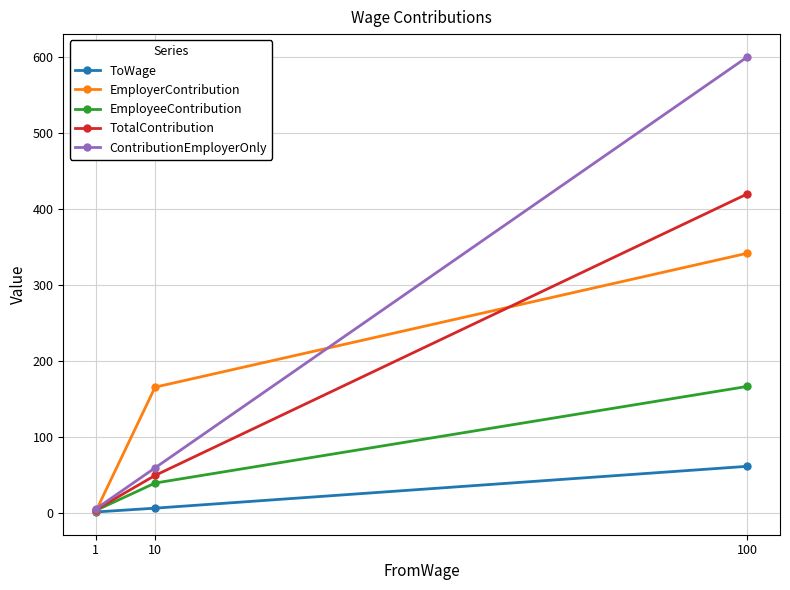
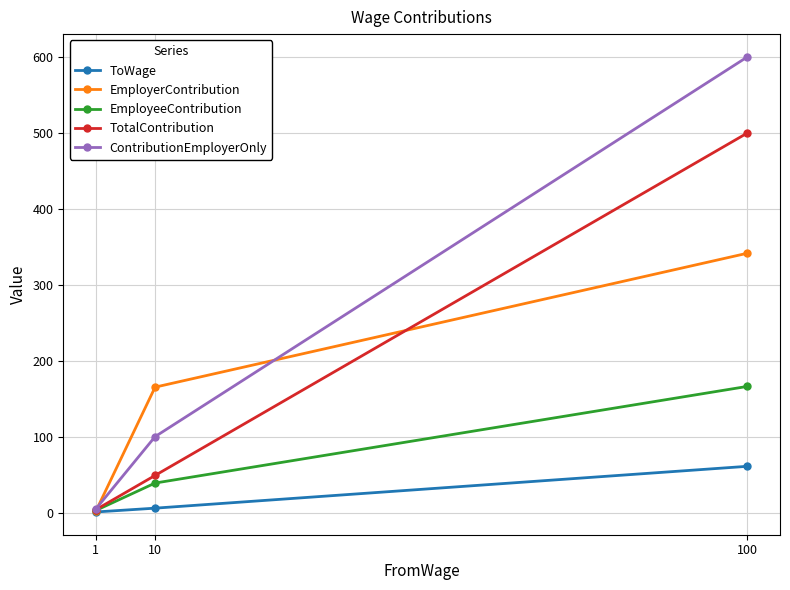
  {
    "ToWage": {
      "10": 10,
      "100": 60
    },
    "EmployerContribution": {
      "10": 170,
      "100": 340
    },
    "EmployeeContribution": {
      "10": 40,
      "100": 170
    },
    "TotalContribution": {
      "10": 50,
-     "100": 420
+     "100": 500
    },
    "ContributionEmployerOnly": {
-     "10": 60,
+     "10": 100,
      "100": 600
    }
  }
